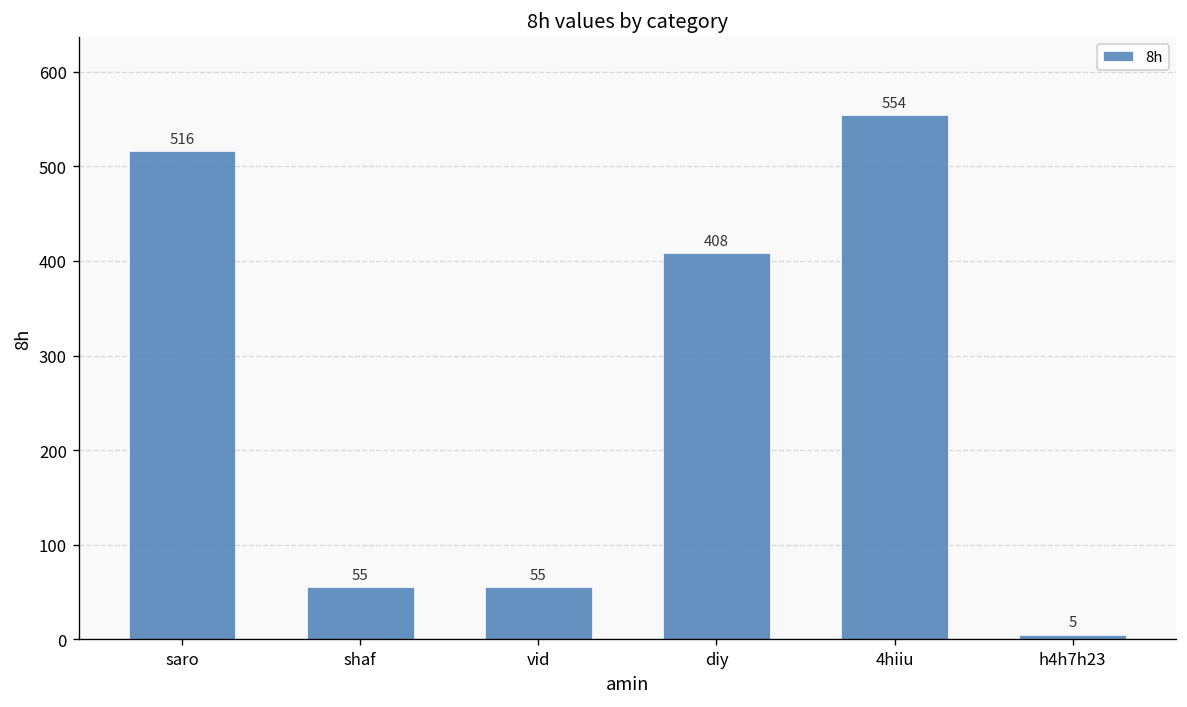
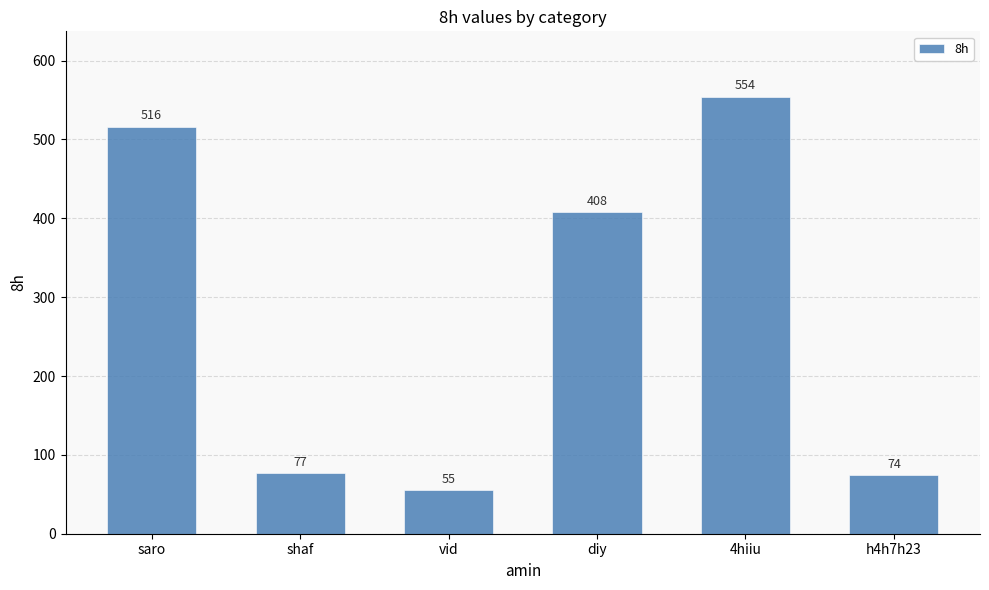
  {
    "saro": 516,
-   "shaf": 55,
+   "shaf": 77,
    "vid": 55,
    "diy": 408,
    "4hiiu": 554,
-   "h4h7h23": 5
+   "h4h7h23": 74
  }
